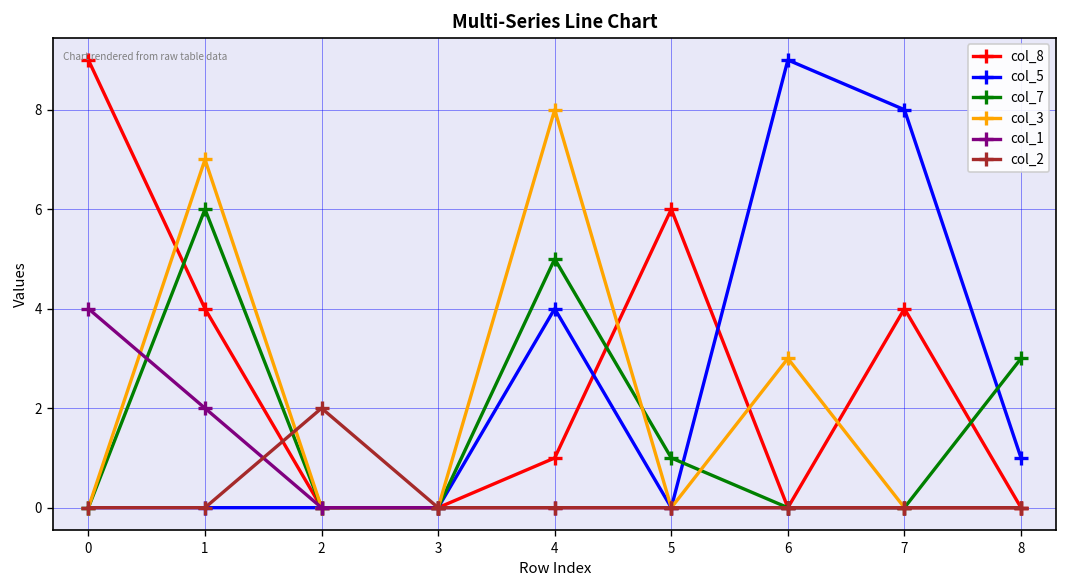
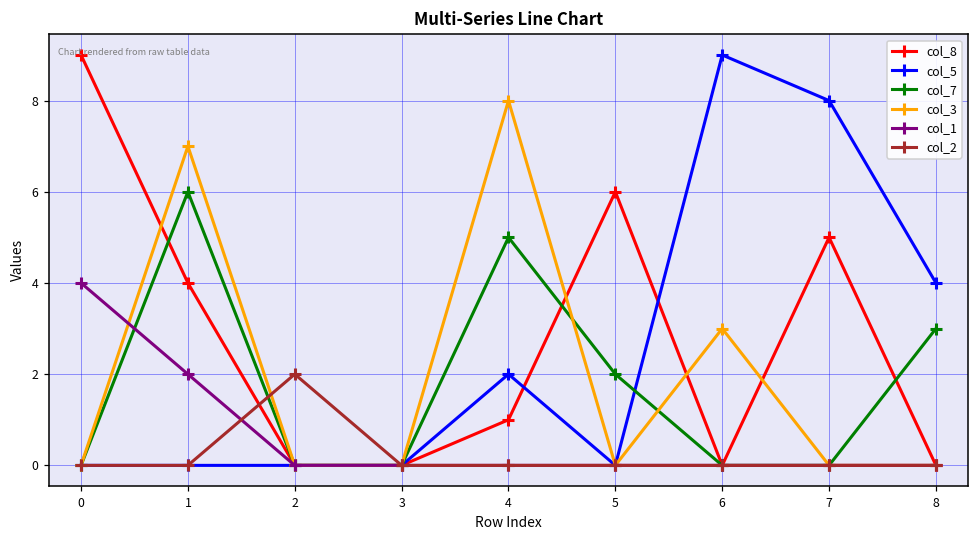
  {
    "col_8": {
      "0": 9,
      "1": 4,
      "4": 1,
      "5": 6,
-     "7": 4
+     "7": 5
    },
    "col_5": {
-     "4": 4,
+     "4": 2,
      "6": 9,
      "7": 8,
-     "8": 1
+     "8": 4
    },
    "col_7": {
      "1": 6,
      "4": 5,
-     "5": 1,
+     "5": 2,
      "8": 3
    },
    "col_3": {
      "1": 7,
      "4": 8,
      "6": 3
    },
    "col_1": {
      "0": 4,
      "1": 2
    },
    "col_2": {
      "2": 2
    }
  }
